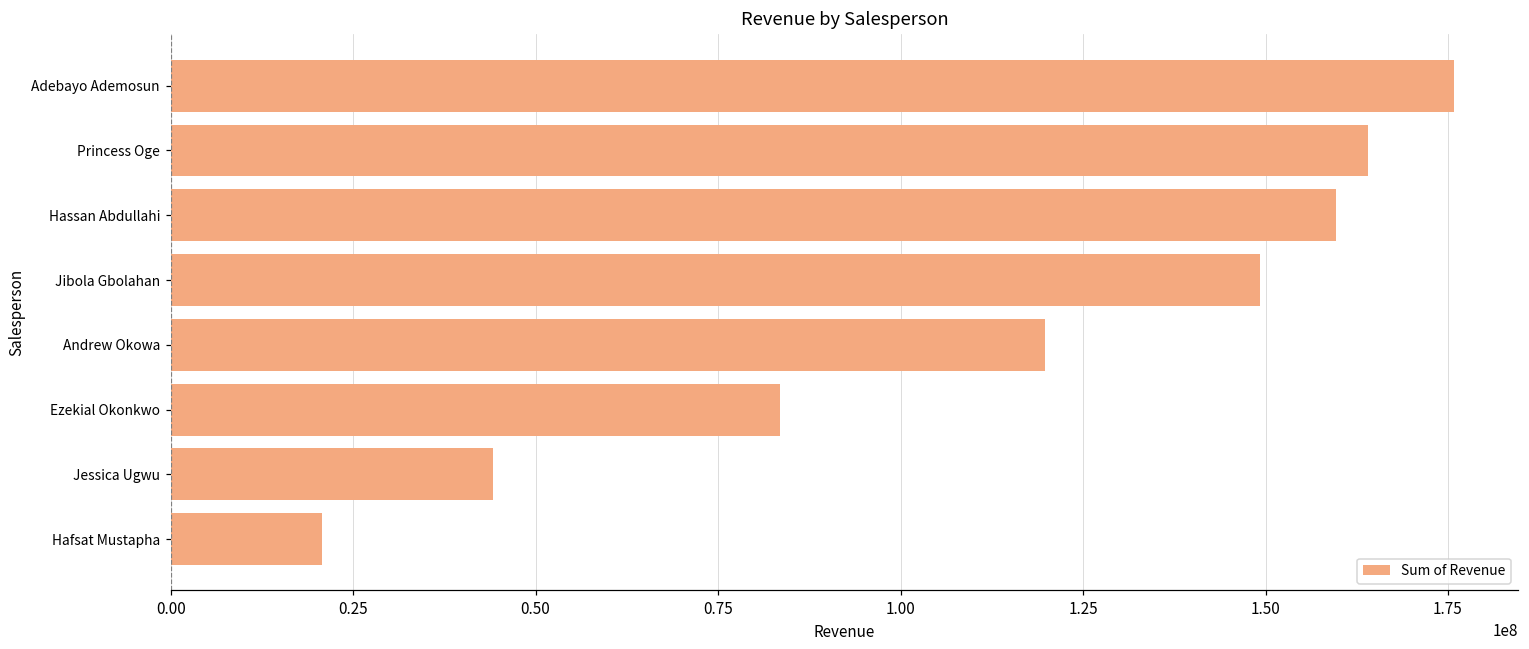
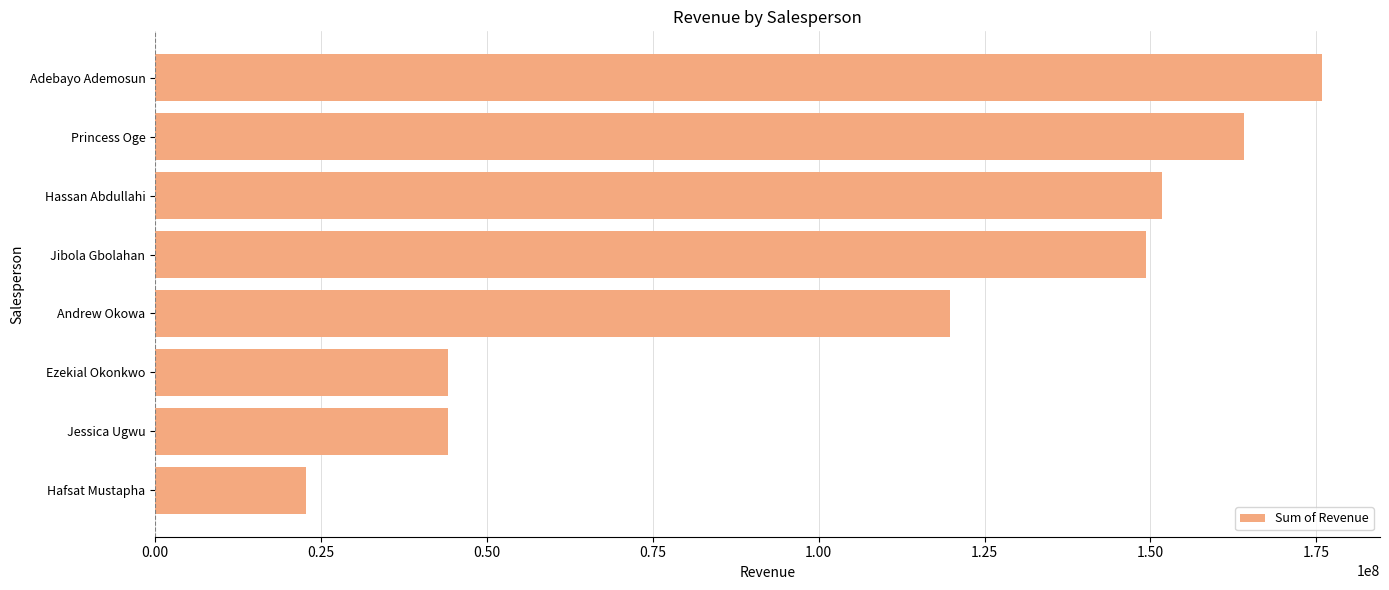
  {
    "Adebayo Ademosun": 176000000,
    "Princess Oge": 164000000,
-   "Hassan Abdullahi": 160000000,
+   "Hassan Abdullahi": 152000000,
    "Jibola Gbolahan": 149000000,
    "Andrew Okowa": 120000000,
-   "Ezekial Okonkwo": 84000000,
+   "Ezekial Okonkwo": 44000000,
    "Jessica Ugwu": 44000000,
-   "Hafsat Mustapha": 21000000
+   "Hafsat Mustapha": 23000000
  }
